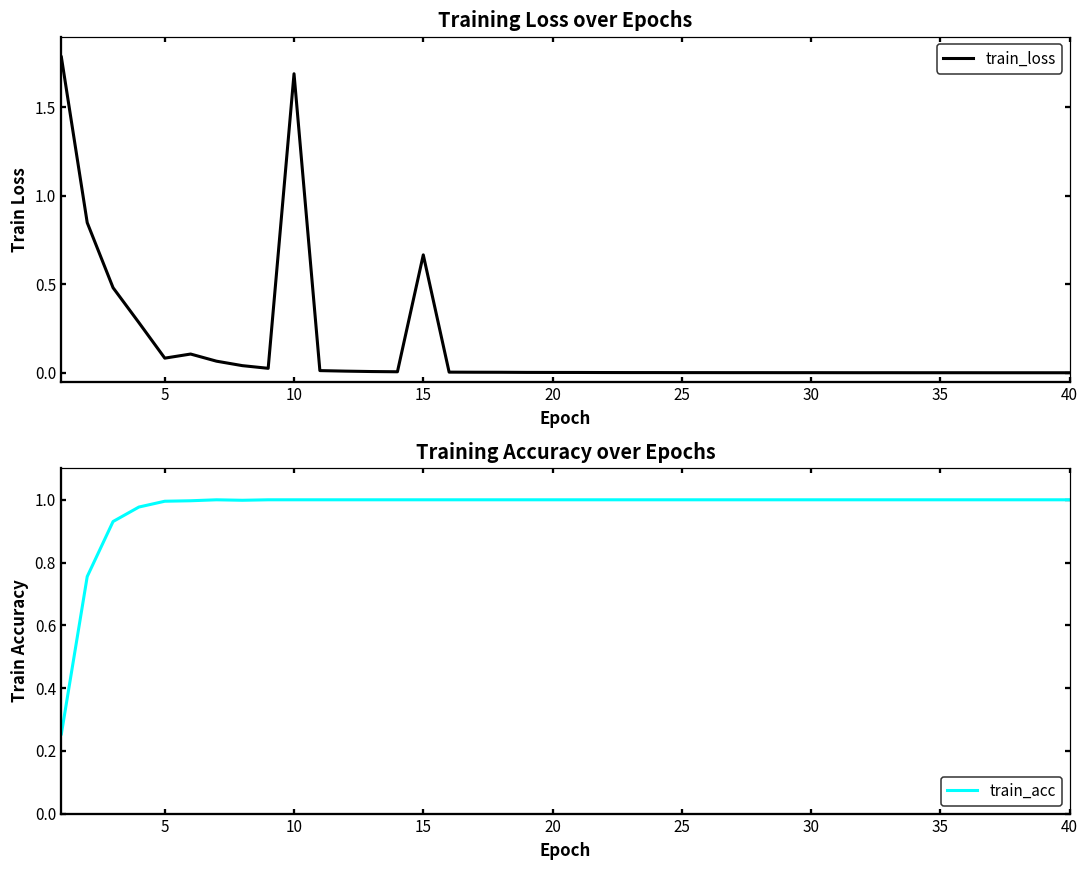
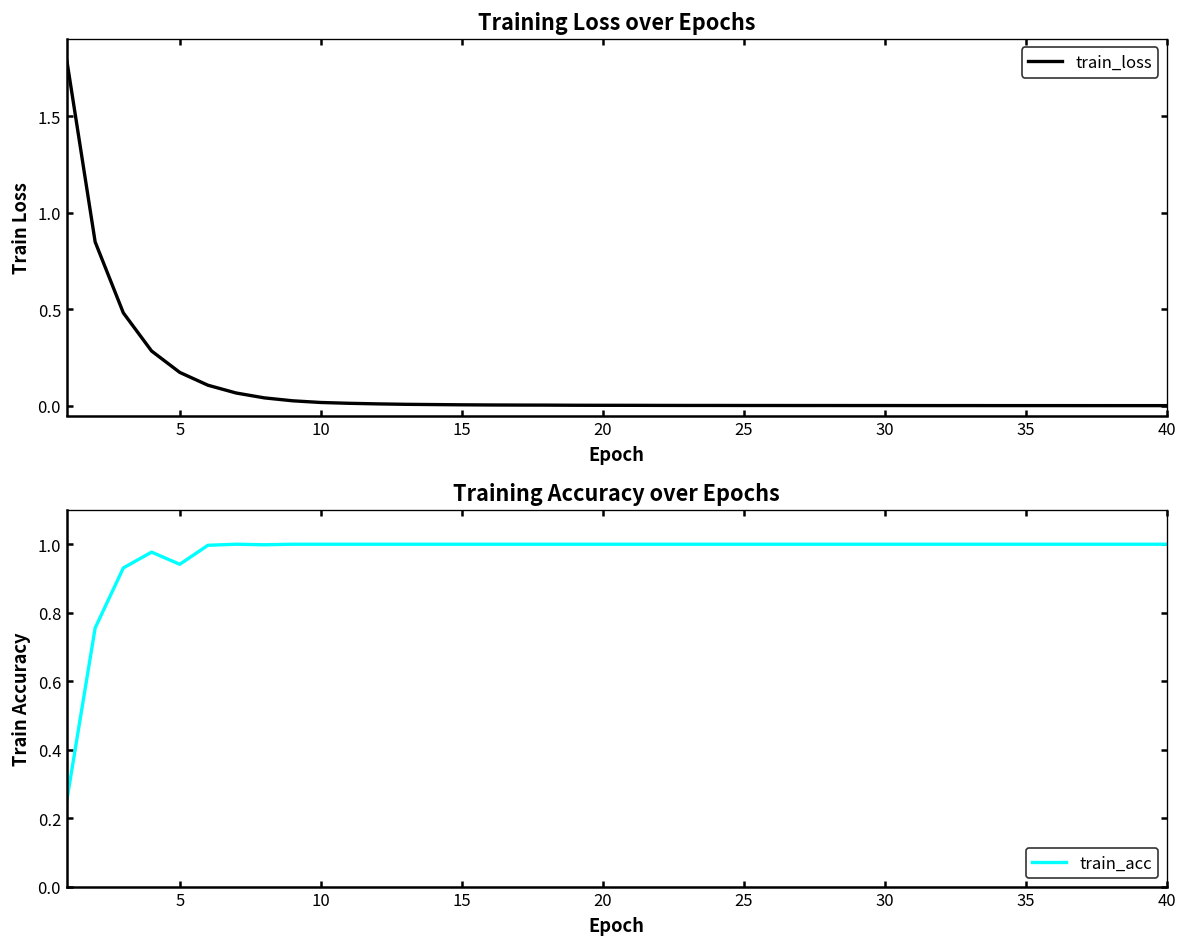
  {
    "Training Loss over Epochs": {
-     "5": 0.08,
-     "10": 1.69,
-     "15": 0.67,
+     "5": 0.17,
+     "10": 0.02,
+     "15": 0.01,
      "20": 0.00,
      "25": 0.00,
      "30": 0.00,
      "35": 0.00,
      "40": 0.00
    },
    "Training Accuracy over Epochs": {
-     "5": 1.00,
+     "5": 0.94,
      "10": 1.00,
      "15": 1.00,
      "20": 1.00,
      "25": 1.00,
      "30": 1.00,
      "35": 1.00,
      "40": 1.00
    }
  }
